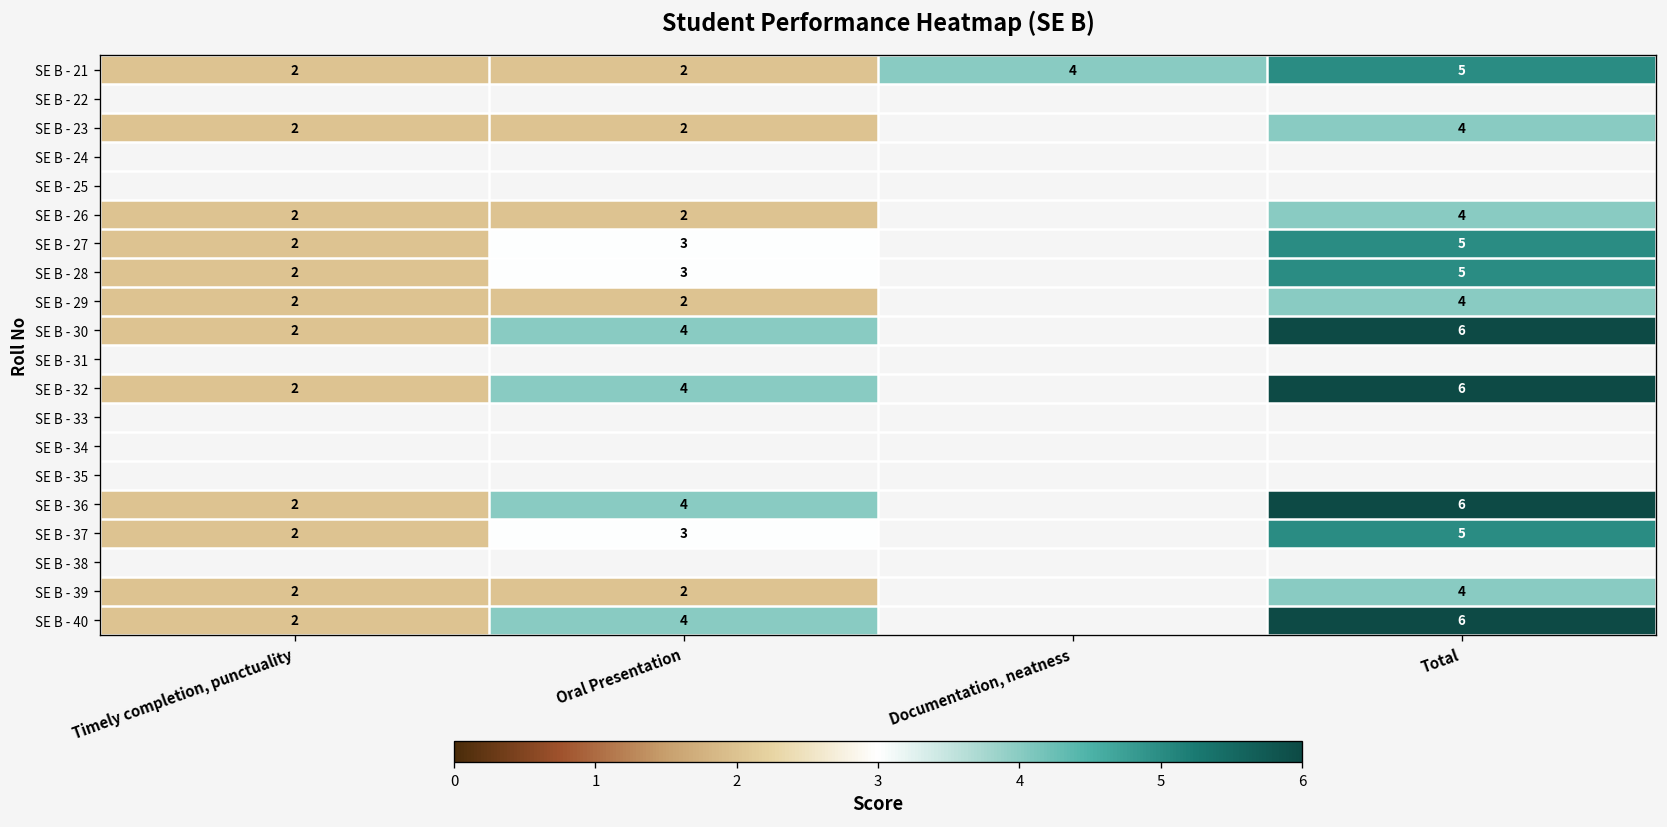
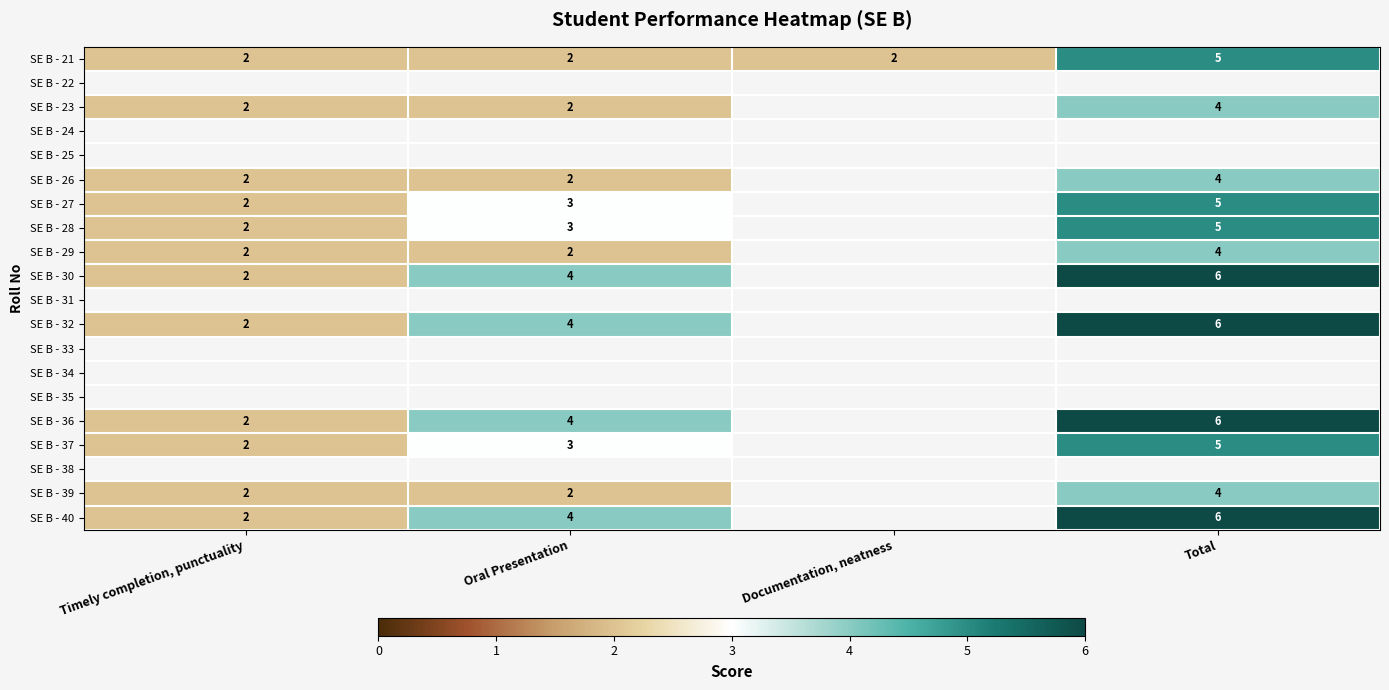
  {
    "SE B - 21": {
      "Timely completion, punctuality": 2,
      "Oral Presentation": 2,
-     "Documentation, neatness": 4,
+     "Documentation, neatness": 2,
      "Total": 5
    },
    "SE B - 23": {
      "Timely completion, punctuality": 2,
      "Oral Presentation": 2,
      "Total": 4
    },
    "SE B - 26": {
      "Timely completion, punctuality": 2,
      "Oral Presentation": 2,
      "Total": 4
    },
    "SE B - 27": {
      "Timely completion, punctuality": 2,
      "Oral Presentation": 3,
      "Total": 5
    },
    "SE B - 28": {
      "Timely completion, punctuality": 2,
      "Oral Presentation": 3,
      "Total": 5
    },
    "SE B - 29": {
      "Timely completion, punctuality": 2,
      "Oral Presentation": 2,
      "Total": 4
    },
    "SE B - 30": {
      "Timely completion, punctuality": 2,
      "Oral Presentation": 4,
      "Total": 6
    },
    "SE B - 32": {
      "Timely completion, punctuality": 2,
      "Oral Presentation": 4,
      "Total": 6
    },
    "SE B - 36": {
      "Timely completion, punctuality": 2,
      "Oral Presentation": 4,
      "Total": 6
    },
    "SE B - 37": {
      "Timely completion, punctuality": 2,
      "Oral Presentation": 3,
      "Total": 5
    },
    "SE B - 39": {
      "Timely completion, punctuality": 2,
      "Oral Presentation": 2,
      "Total": 4
    },
    "SE B - 40": {
      "Timely completion, punctuality": 2,
      "Oral Presentation": 4,
      "Total": 6
    }
  }
